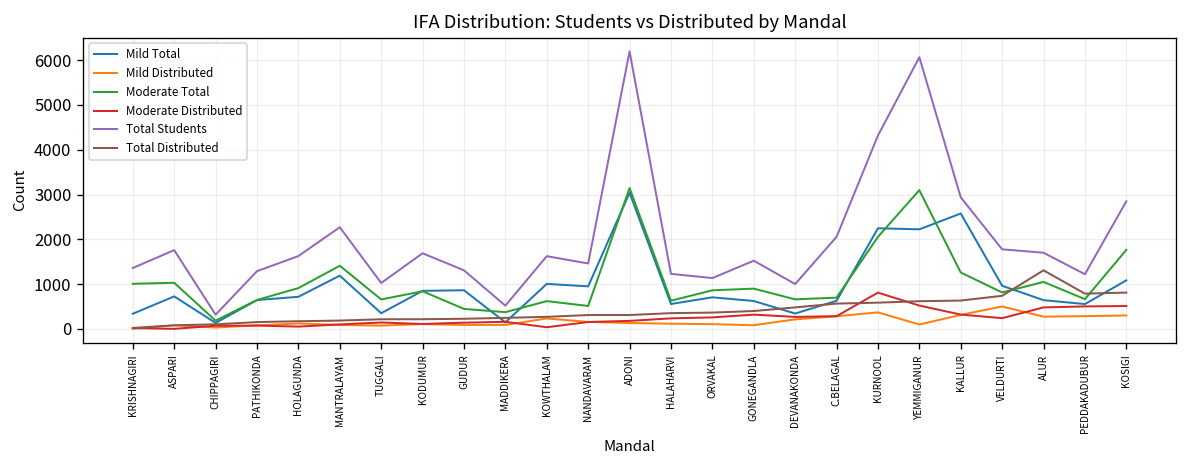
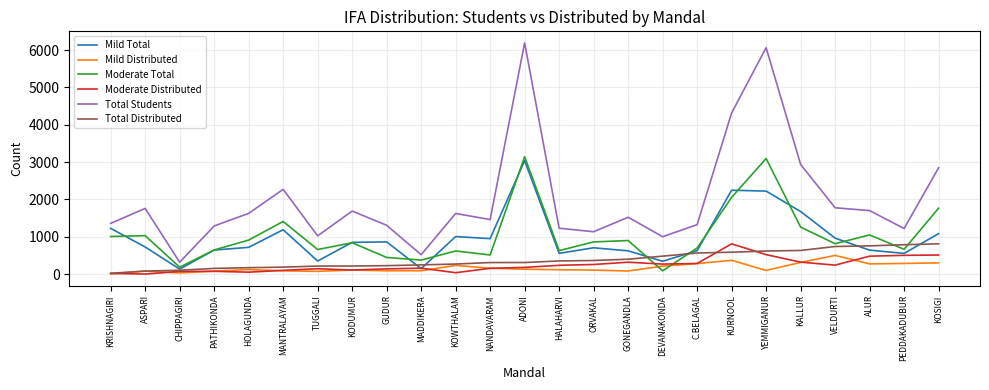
  {
    "Mild Total": {
-     "KRISHNAGIRI": 300,
+     "KRISHNAGIRI": 1200,
      "ASPARI": 700,
      "HOLAGUNDA": 700,
      "MANTRALAYAM": 1200,
      "TUGGALI": 300,
      "GUDUR": 900,
      "KOWTHALAM": 1000,
      "NANDAVARAM": 900,
      "ADONI": 3000,
      "HALAHARVI": 600,
      "ORVAKAL": 700,
      "GONEGANDLA": 600,
      "DEVANAKONDA": 300,
      "KURNOOL": 2200,
      "YEMMIGANUR": 2200,
-     "KALLUR": 2600,
+     "KALLUR": 1700,
      "VELDURTI": 1000,
      "ALUR": 600,
      "KOSIGI": 1100
    },
    "Mild Distributed": {
      "TUGGALI": 100,
      "HALAHARVI": 100,
      "ORVAKAL": 100,
      "GONEGANDLA": 100,
      "KURNOOL": 400,
      "YEMMIGANUR": 100,
      "VELDURTI": 500,
      "ALUR": 300,
      "PEDDAKADUBUR": 300,
      "KOSIGI": 300
    },
    "Moderate Total": {
      "KRISHNAGIRI": 1000,
      "ASPARI": 1000,
      "HOLAGUNDA": 900,
      "MANTRALAYAM": 1400,
      "TUGGALI": 700,
      "GUDUR": 400,
      "MADDIKERA": 400,
      "KOWTHALAM": 600,
      "NANDAVARAM": 500,
      "ADONI": 3100,
      "HALAHARVI": 600,
      "ORVAKAL": 900,
      "GONEGANDLA": 900,
-     "DEVANAKONDA": 700,
+     "DEVANAKONDA": 100,
      "C.BELAGAL": 700,
      "KURNOOL": 2100,
      "YEMMIGANUR": 3100,
      "KALLUR": 1300,
      "VELDURTI": 800,
      "ALUR": 1000,
      "PEDDAKADUBUR": 700,
      "KOSIGI": 1800
    },
    "Moderate Distributed": {
      "ASPARI": 0,
      "HOLAGUNDA": 100,
      "TUGGALI": 100,
      "KOWTHALAM": 0,
      "HALAHARVI": 200,
      "ORVAKAL": 300,
      "GONEGANDLA": 300,
      "KURNOOL": 800,
      "YEMMIGANUR": 500,
      "VELDURTI": 200,
      "ALUR": 500,
      "KOSIGI": 500
    },
    "Total Students": {
      "KRISHNAGIRI": 1400,
      "ASPARI": 1800,
      "CHIPPAGIRI": 300,
      "PATHIKONDA": 1300,
      "HOLAGUNDA": 1600,
      "MANTRALAYAM": 2300,
      "TUGGALI": 1000,
      "KODUMUR": 1700,
      "GUDUR": 1300,
      "MADDIKERA": 500,
      "KOWTHALAM": 1600,
      "NANDAVARAM": 1500,
      "ADONI": 6200,
      "HALAHARVI": 1200,
      "ORVAKAL": 1100,
      "GONEGANDLA": 1500,
      "DEVANAKONDA": 1000,
-     "C.BELAGAL": 2100,
+     "C.BELAGAL": 1300,
      "KURNOOL": 4300,
      "YEMMIGANUR": 6100,
      "KALLUR": 2900,
      "VELDURTI": 1800,
      "ALUR": 1700,
      "PEDDAKADUBUR": 1200,
      "KOSIGI": 2800
    },
    "Total Distributed": {
      "PATHIKONDA": 200,
      "MANTRALAYAM": 200,
      "TUGGALI": 200,
      "KODUMUR": 200,
      "GUDUR": 200,
      "MADDIKERA": 200,
      "NANDAVARAM": 300,
      "ADONI": 300,
      "HALAHARVI": 400,
      "ORVAKAL": 400,
      "GONEGANDLA": 400,
      "DEVANAKONDA": 500,
      "KURNOOL": 600,
      "YEMMIGANUR": 600,
      "KALLUR": 600,
      "VELDURTI": 700,
-     "ALUR": 1300,
+     "ALUR": 800,
      "PEDDAKADUBUR": 800,
      "KOSIGI": 800
    }
  }
